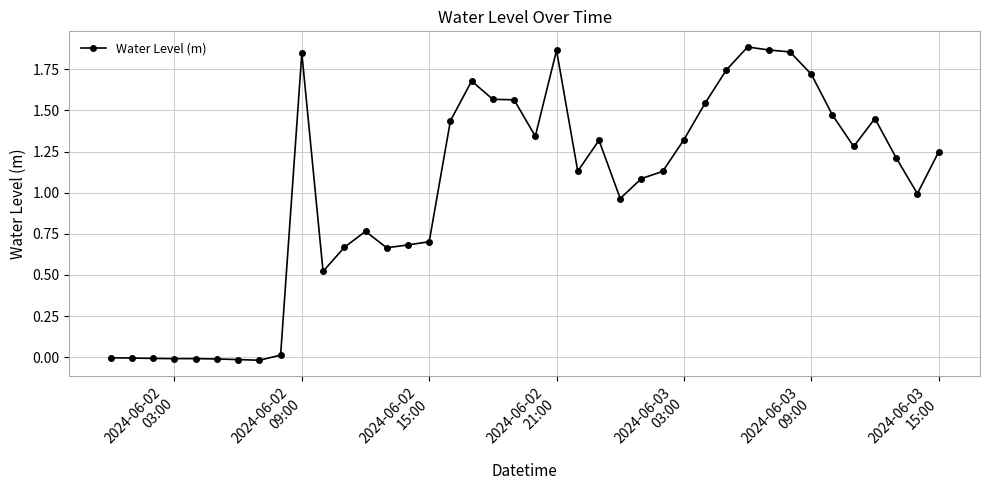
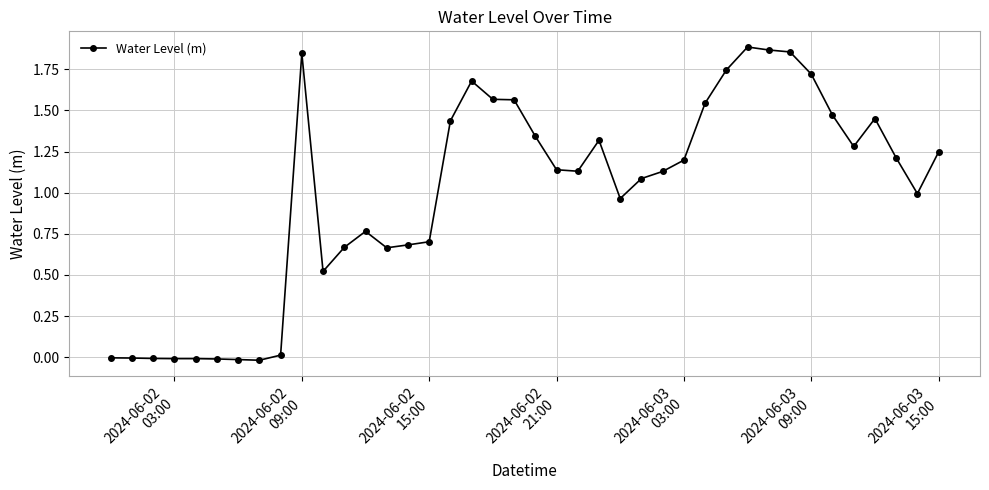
  {
    "2024-06-02 03:00": -0.01,
    "2024-06-02 09:00": 1.85,
    "2024-06-02 15:00": 0.70,
-   "2024-06-02 21:00": 1.87,
-   "2024-06-03 03:00": 1.32,
+   "2024-06-02 21:00": 1.14,
+   "2024-06-03 03:00": 1.20,
    "2024-06-03 09:00": 1.72,
    "2024-06-03 15:00": 1.25
  }
